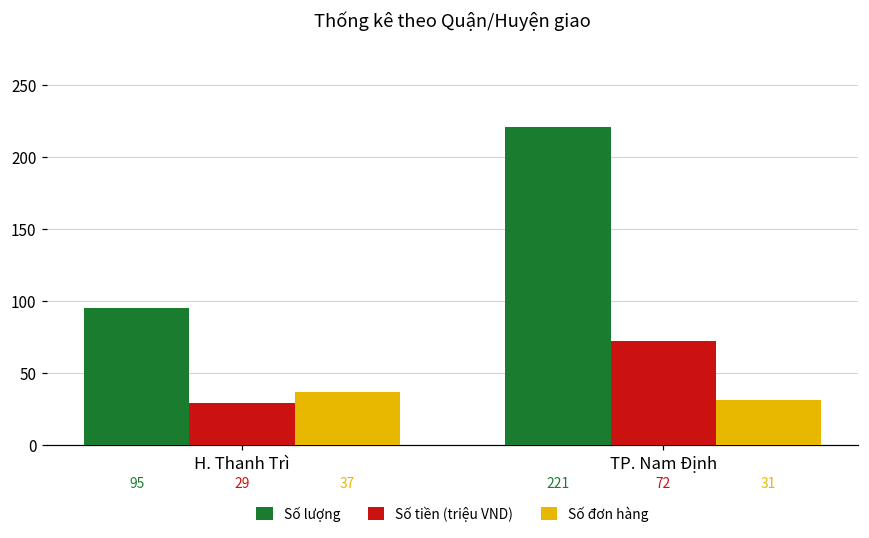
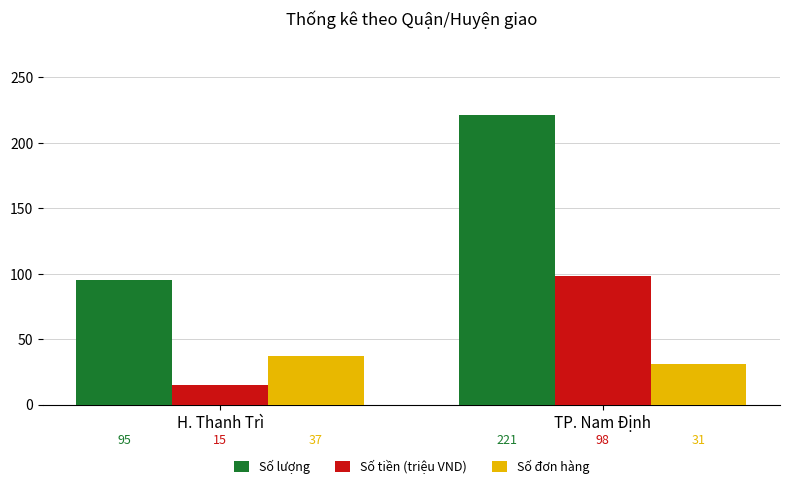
  {
    "Số lượng": {
      "H. Thanh Trì": 95,
      "TP. Nam Định": 221
    },
    "Số tiền (triệu VND)": {
-     "H. Thanh Trì": 29,
-     "TP. Nam Định": 72
+     "H. Thanh Trì": 15,
+     "TP. Nam Định": 98
    },
    "Số đơn hàng": {
      "H. Thanh Trì": 37,
      "TP. Nam Định": 31
    }
  }
